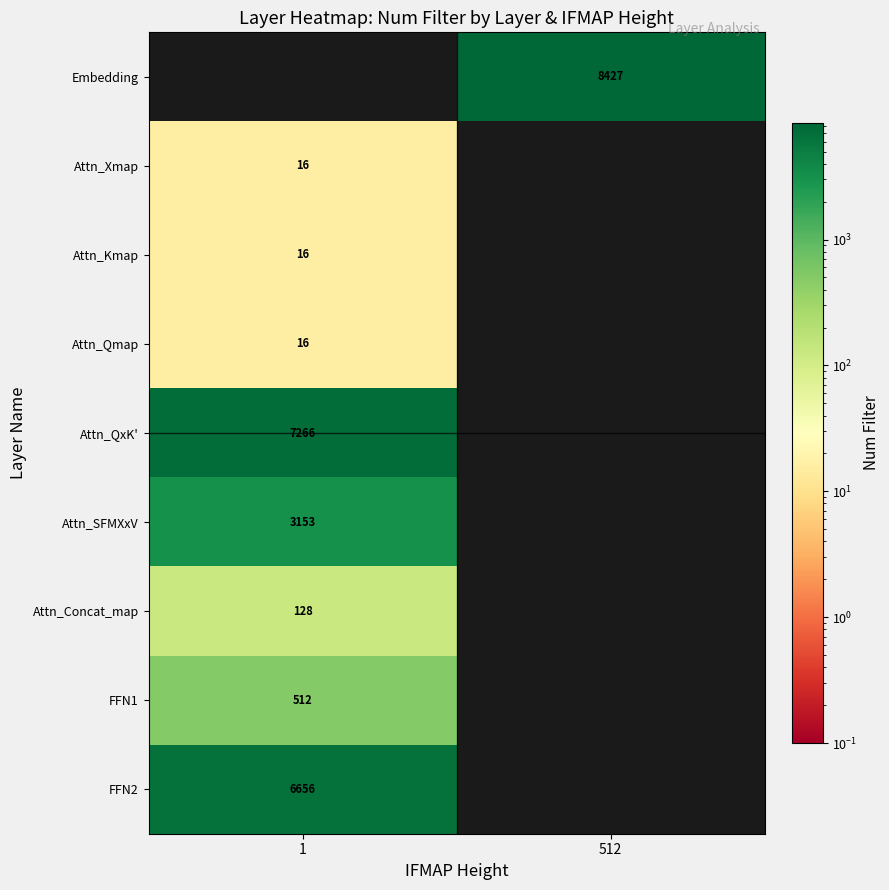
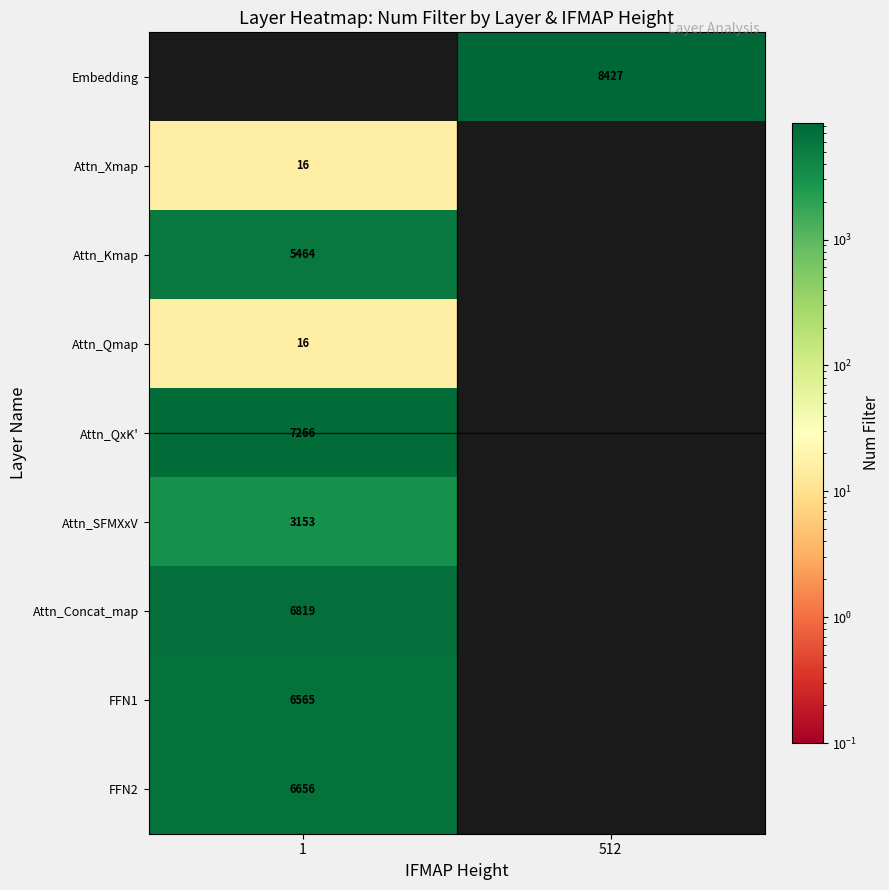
  {
    "Embedding": {
      "512": 8427
    },
    "Attn_Xmap": {
      "1": 16
    },
    "Attn_Kmap": {
-     "1": 16
+     "1": 5464
    },
    "Attn_Qmap": {
      "1": 16
    },
    "Attn_QxK'": {
      "1": 7266
    },
    "Attn_SFMXxV": {
      "1": 3153
    },
    "Attn_Concat_map": {
-     "1": 128
+     "1": 6819
    },
    "FFN1": {
-     "1": 512
+     "1": 6565
    },
    "FFN2": {
      "1": 6656
    }
  }
